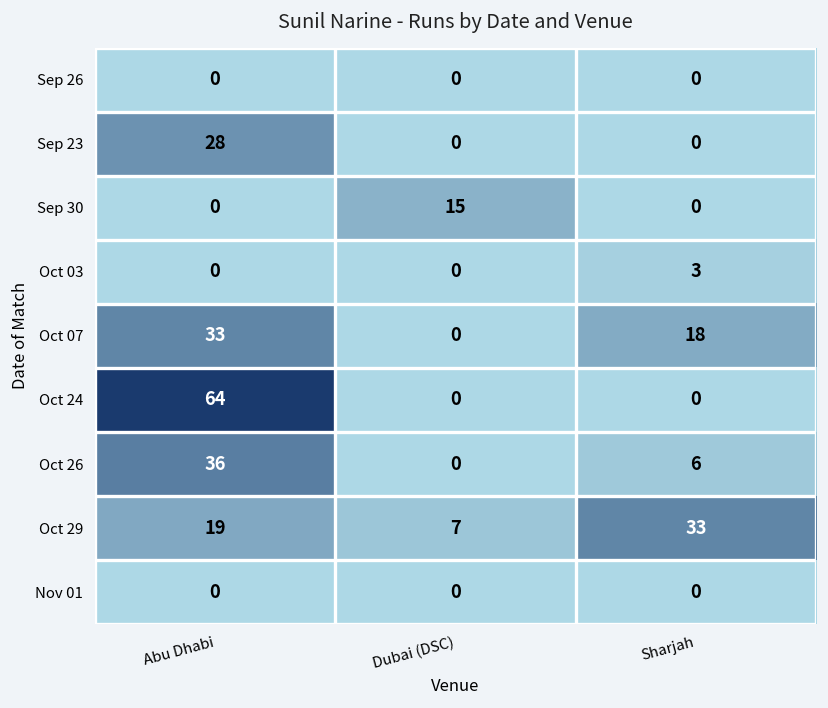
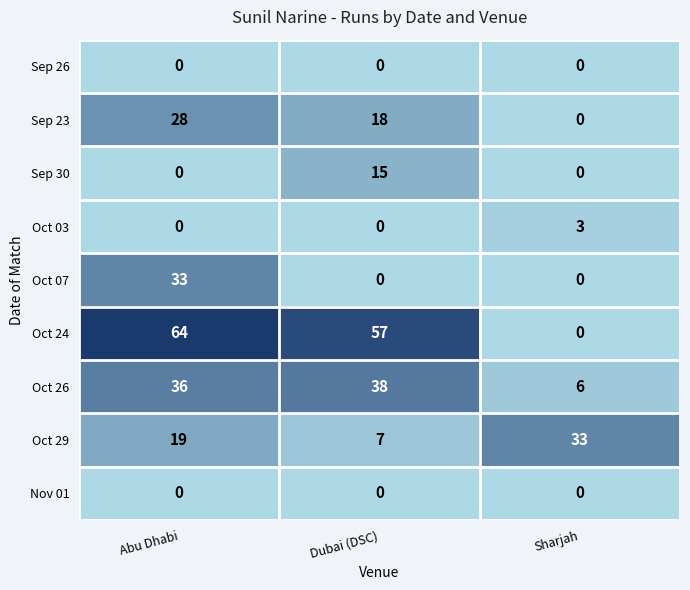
  {
    "Sep 26": {
      "Abu Dhabi": 0,
      "Dubai (DSC)": 0,
      "Sharjah": 0
    },
    "Sep 23": {
      "Abu Dhabi": 28,
-     "Dubai (DSC)": 0,
+     "Dubai (DSC)": 18,
      "Sharjah": 0
    },
    "Sep 30": {
      "Abu Dhabi": 0,
      "Dubai (DSC)": 15,
      "Sharjah": 0
    },
    "Oct 03": {
      "Abu Dhabi": 0,
      "Dubai (DSC)": 0,
      "Sharjah": 3
    },
    "Oct 07": {
      "Abu Dhabi": 33,
      "Dubai (DSC)": 0,
-     "Sharjah": 18
+     "Sharjah": 0
    },
    "Oct 24": {
      "Abu Dhabi": 64,
-     "Dubai (DSC)": 0,
+     "Dubai (DSC)": 57,
      "Sharjah": 0
    },
    "Oct 26": {
      "Abu Dhabi": 36,
-     "Dubai (DSC)": 0,
+     "Dubai (DSC)": 38,
      "Sharjah": 6
    },
    "Oct 29": {
      "Abu Dhabi": 19,
      "Dubai (DSC)": 7,
      "Sharjah": 33
    },
    "Nov 01": {
      "Abu Dhabi": 0,
      "Dubai (DSC)": 0,
      "Sharjah": 0
    }
  }
